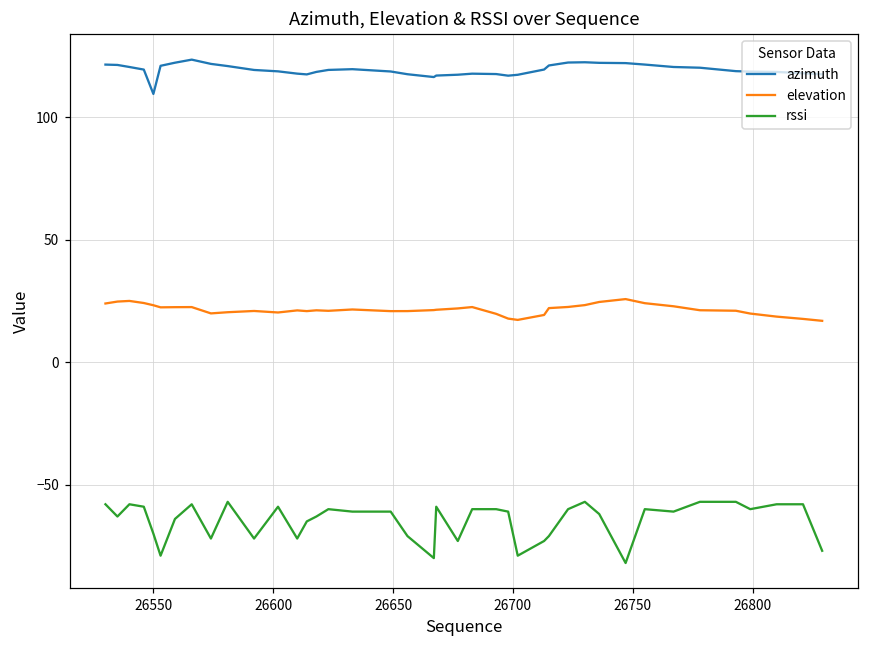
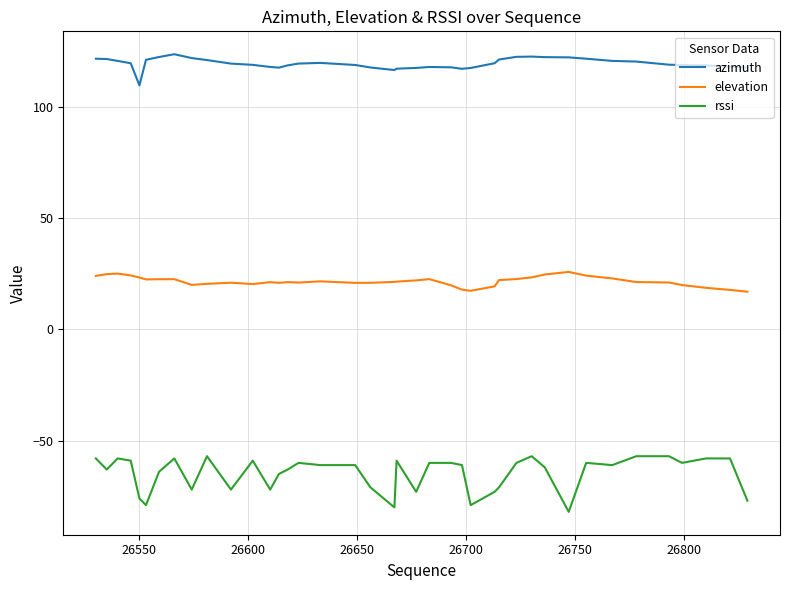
  {
    "azimuth": {
      "26550": 110
    },
    "elevation": {
      "26550": 23
    },
    "rssi": {
-     "26550": -70
+     "26550": -76
    }
  }
